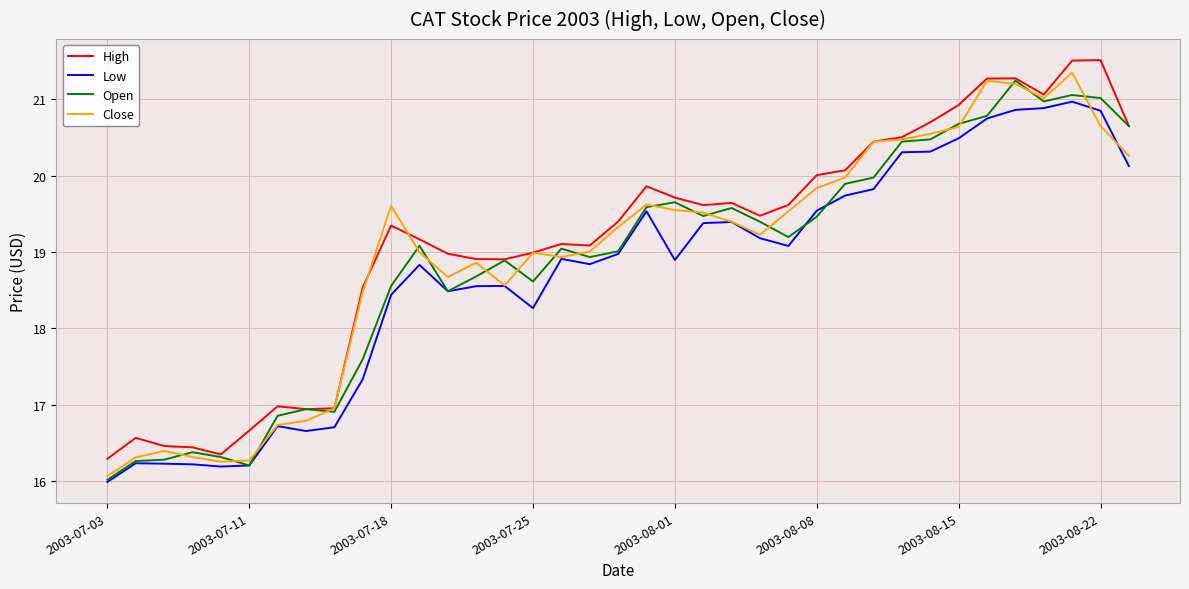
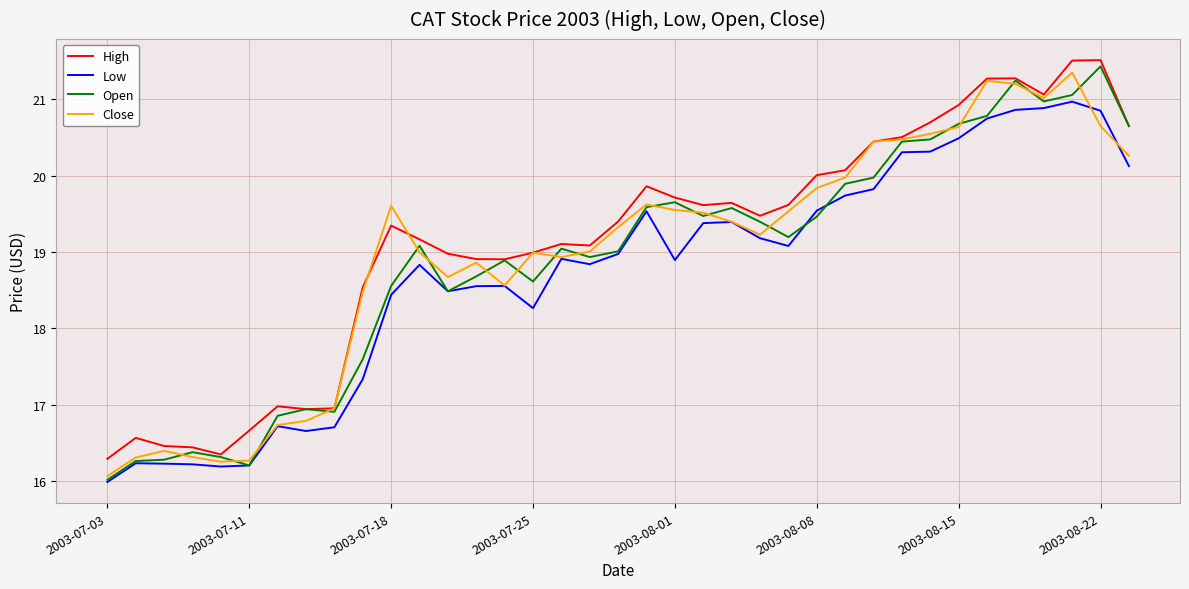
  {
    "High": {
      "2003-07-03": 16.3,
      "2003-07-11": 16.7,
      "2003-07-18": 19.3,
      "2003-08-01": 19.7,
      "2003-08-08": 20.0,
      "2003-08-15": 20.9,
      "2003-08-22": 21.5
    },
    "Low": {
      "2003-07-18": 18.4,
      "2003-07-25": 18.3,
      "2003-08-01": 18.9,
      "2003-08-08": 19.5,
      "2003-08-15": 20.5,
      "2003-08-22": 20.9
    },
    "Open": {
      "2003-07-18": 18.6,
      "2003-07-25": 18.6,
      "2003-08-01": 19.7,
      "2003-08-08": 19.5,
      "2003-08-15": 20.7,
-     "2003-08-22": 21.0
+     "2003-08-22": 21.4
    },
    "Close": {
      "2003-07-03": 16.1,
      "2003-07-11": 16.3,
      "2003-07-18": 19.6,
      "2003-08-01": 19.6,
      "2003-08-08": 19.8,
      "2003-08-15": 20.6,
      "2003-08-22": 20.7
    }
  }
